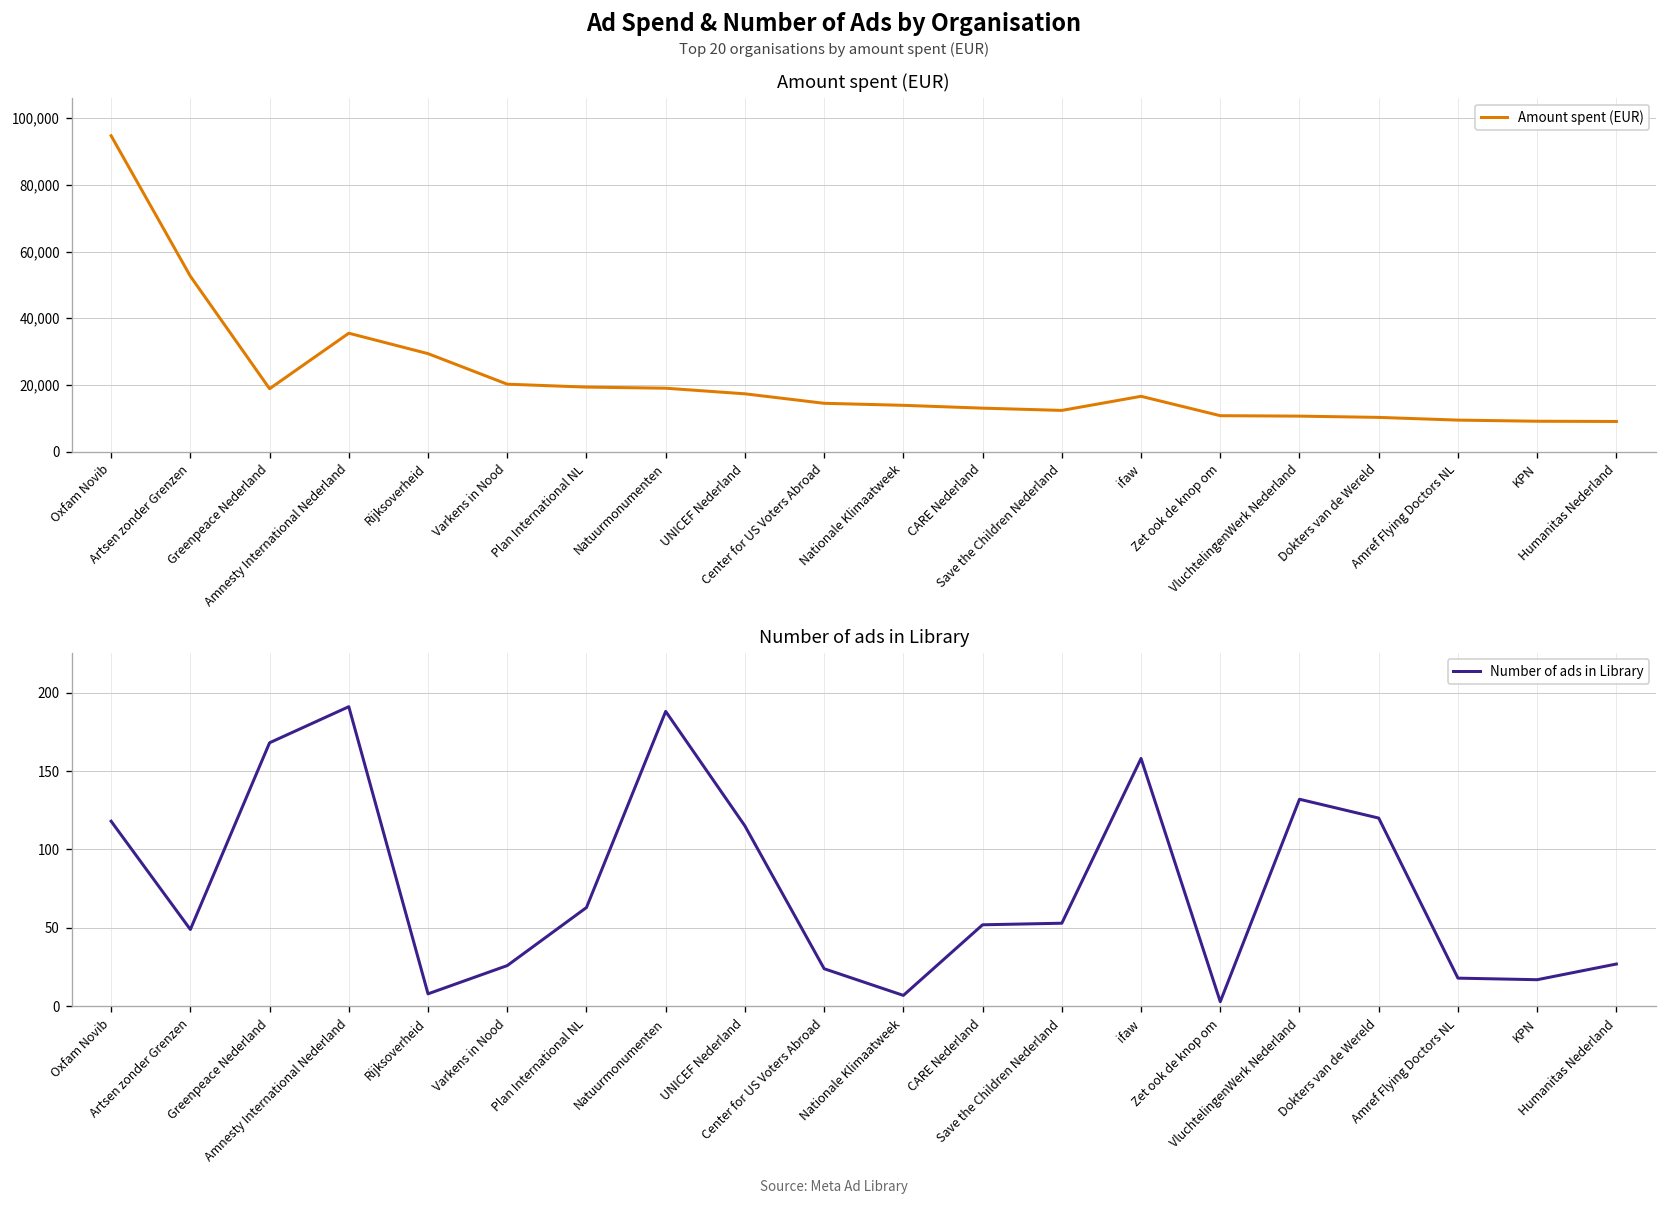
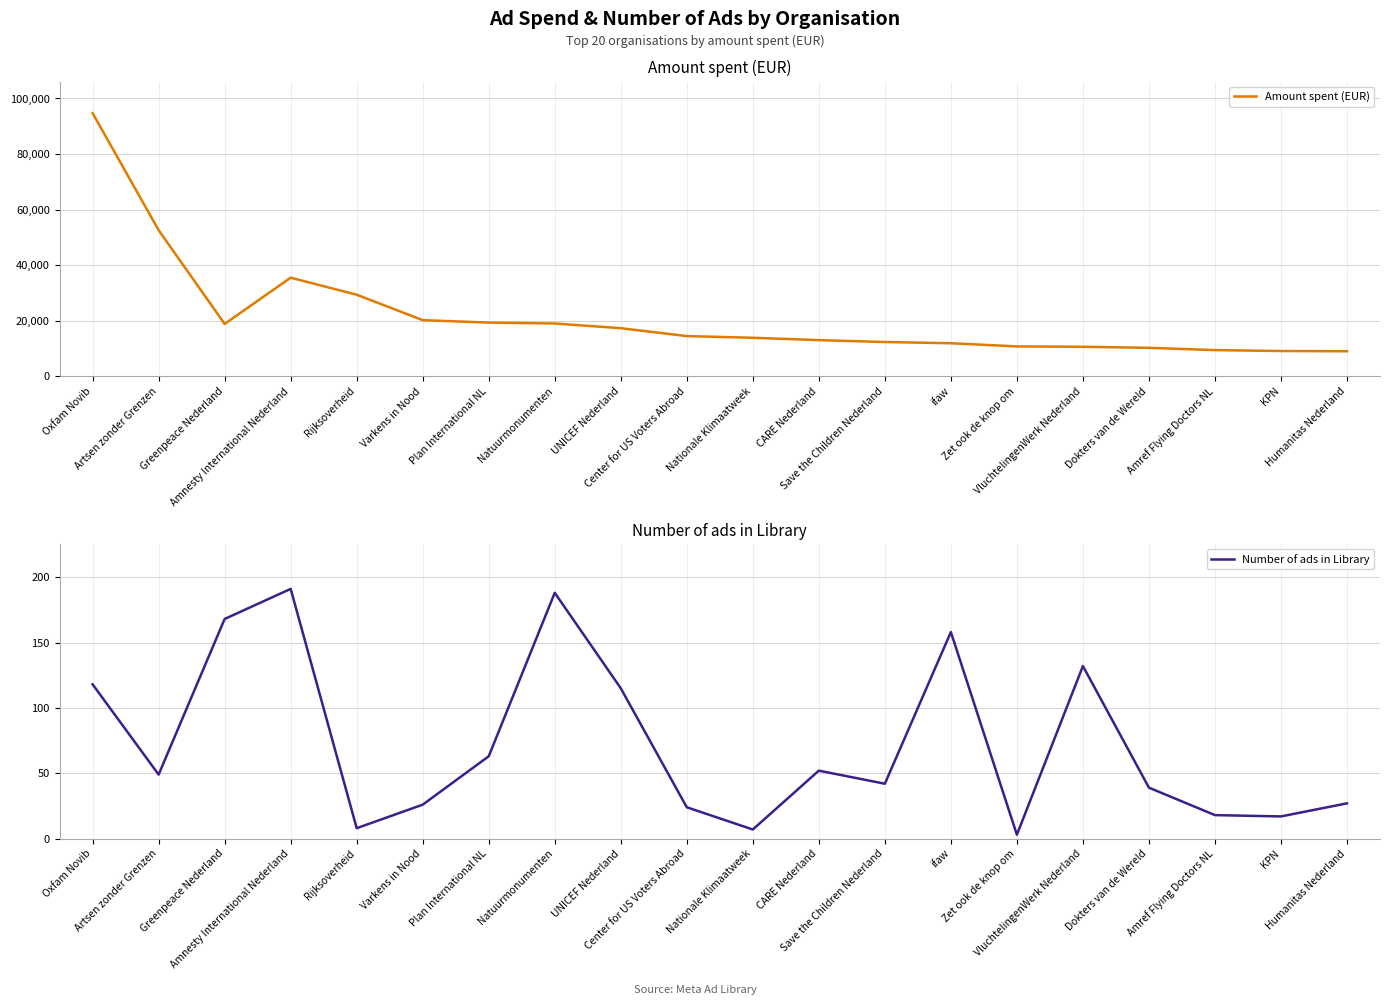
  {
    "Amount spent (EUR)": {
      "Oxfam Novib": "95,000",
      "Artsen zonder Grenzen": "53,000",
      "Greenpeace Nederland": "19,000",
      "Amnesty International Nederland": "35,000",
      "Rijksoverheid": "29,000",
      "Varkens in Nood": "20,000",
      "Plan International NL": "19,000",
      "Natuurmonumenten": "19,000",
      "UNICEF Nederland": "17,000",
      "Center for US Voters Abroad": "14,000",
      "Nationale Klimaatweek": "14,000",
      "CARE Nederland": "13,000",
      "Save the Children Nederland": "12,000",
-     "ifaw": "17,000",
+     "ifaw": "12,000",
      "Zet ook de knop om": "11,000",
      "VluchtelingenWerk Nederland": "11,000",
      "Dokters van de Wereld": "10,000",
      "Amref Flying Doctors NL": "9,000",
      "KPN": "9,000",
      "Humanitas Nederland": "9,000"
    },
    "Number of ads in Library": {
      "Oxfam Novib": "118",
      "Artsen zonder Grenzen": "49",
      "Greenpeace Nederland": "168",
      "Amnesty International Nederland": "191",
      "Rijksoverheid": "8",
      "Varkens in Nood": "26",
      "Plan International NL": "63",
      "Natuurmonumenten": "188",
      "UNICEF Nederland": "115",
      "Center for US Voters Abroad": "24",
      "Nationale Klimaatweek": "7",
      "CARE Nederland": "52",
-     "Save the Children Nederland": "53",
+     "Save the Children Nederland": "42",
      "ifaw": "158",
      "Zet ook de knop om": "3",
      "VluchtelingenWerk Nederland": "132",
-     "Dokters van de Wereld": "120",
+     "Dokters van de Wereld": "39",
      "Amref Flying Doctors NL": "18",
      "KPN": "17",
      "Humanitas Nederland": "27"
    }
  }
